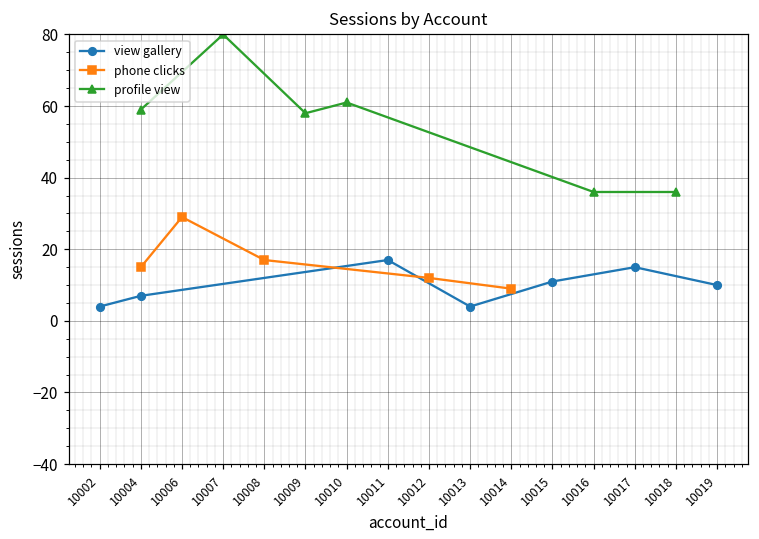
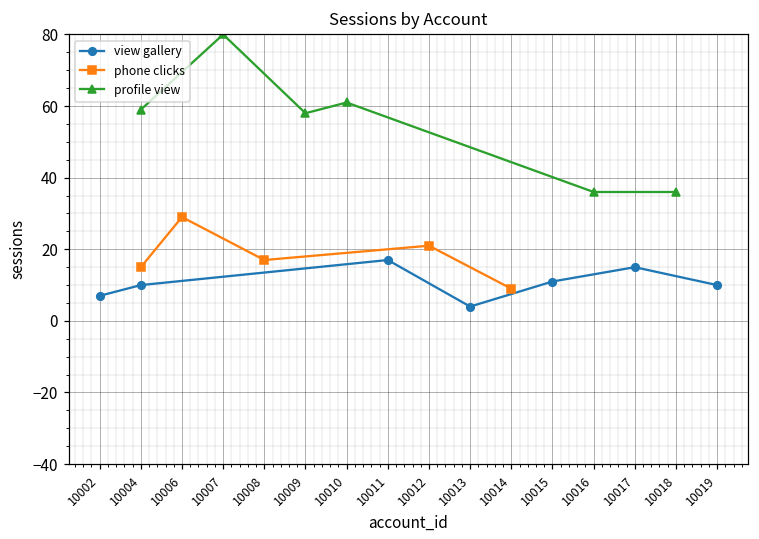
  {
    "view gallery": {
-     "10002": 4,
-     "10004": 7,
+     "10002": 7,
+     "10004": 10,
      "10011": 17,
      "10013": 4,
      "10015": 11,
      "10017": 15,
      "10019": 10
    },
    "phone clicks": {
      "10004": 15,
      "10006": 29,
      "10008": 17,
-     "10012": 12,
+     "10012": 21,
      "10014": 9
    },
    "profile view": {
      "10004": 59,
      "10007": 80,
      "10009": 58,
      "10010": 61,
      "10016": 36,
      "10018": 36
    }
  }
